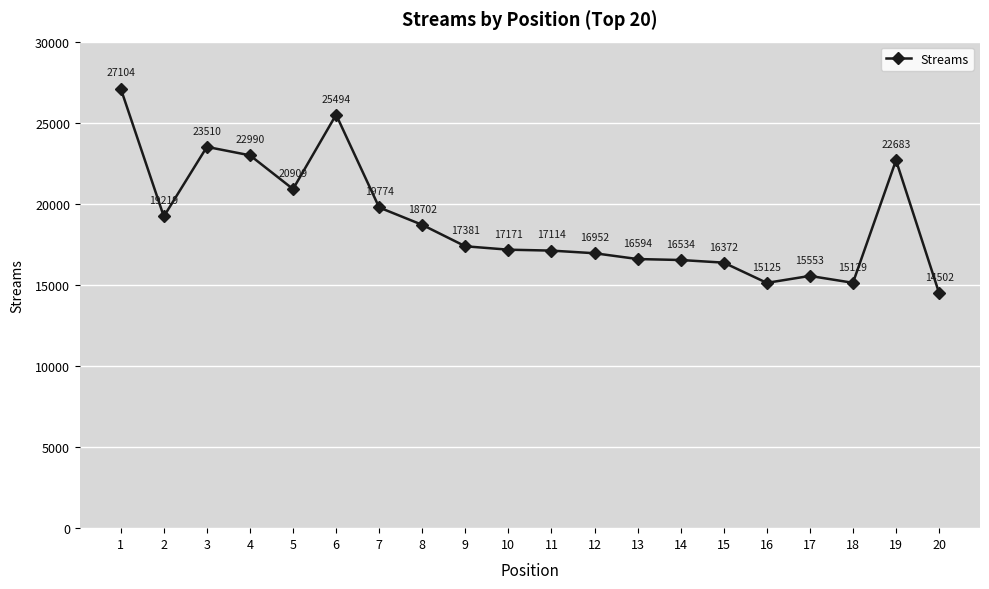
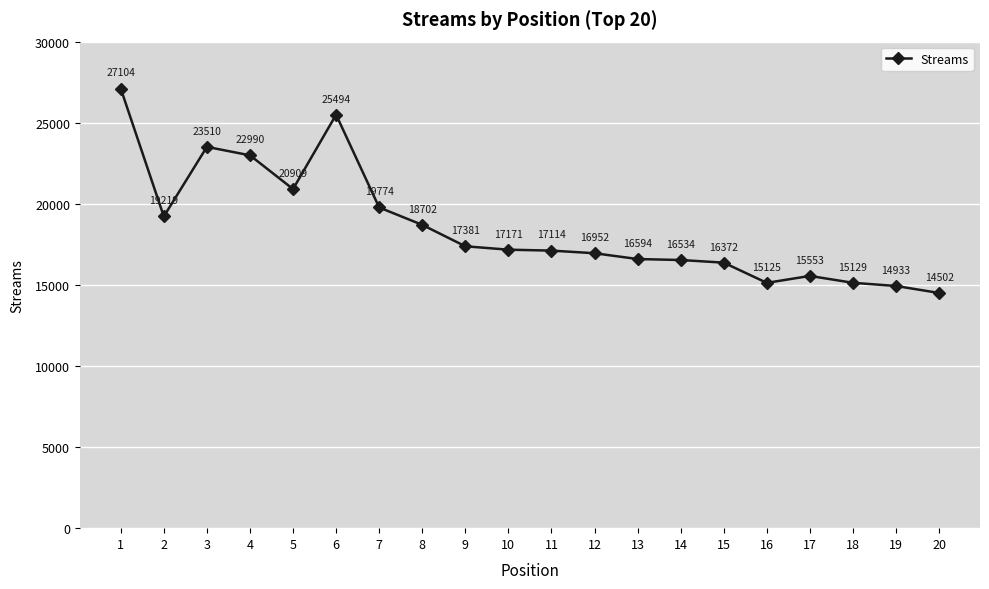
  {
    "1": 27104,
    "2": 19219,
    "3": 23510,
    "4": 22990,
    "5": 20909,
    "6": 25494,
    "7": 19774,
    "8": 18702,
    "9": 17381,
    "10": 17171,
    "11": 17114,
    "12": 16952,
    "13": 16594,
    "14": 16534,
    "15": 16372,
    "16": 15125,
    "17": 15553,
    "18": 15129,
-   "19": 22683,
+   "19": 14933,
    "20": 14502
  }
